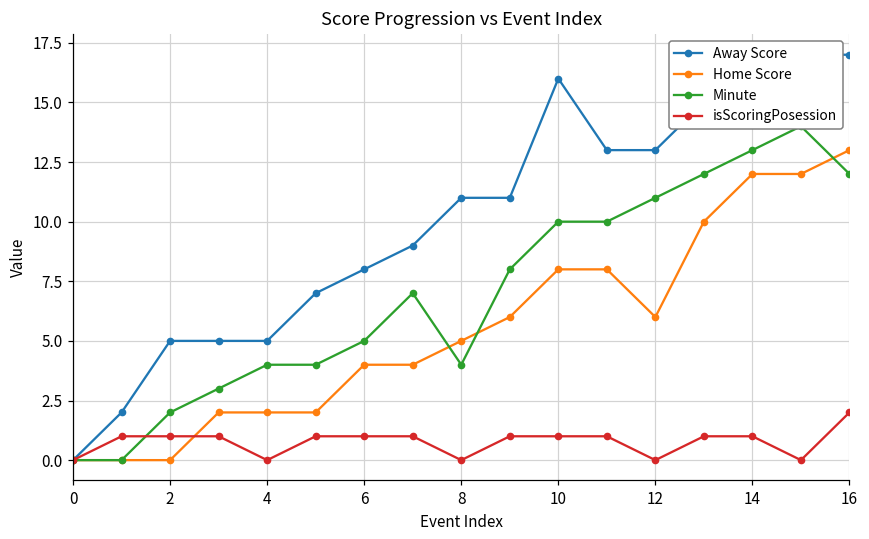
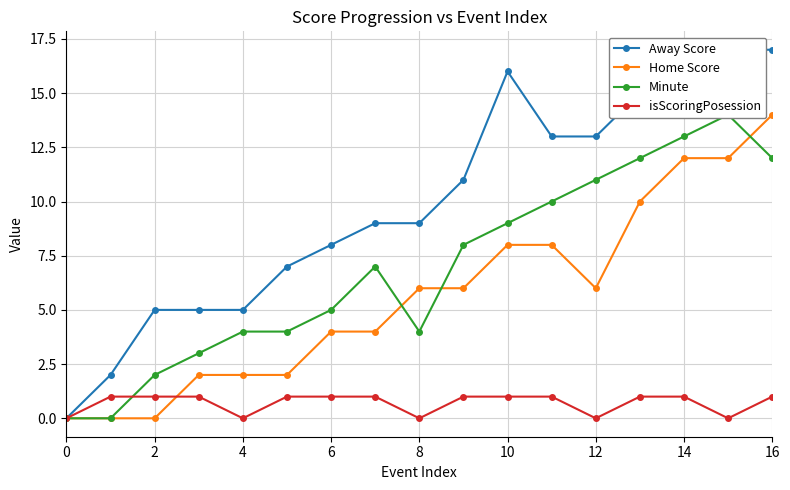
  {
    "Away Score": {
      "2": 5,
      "4": 5,
      "6": 8,
-     "8": 11,
+     "8": 9,
      "10": 16,
      "12": 13,
      "16": 17
    },
    "Home Score": {
      "2": 0,
      "4": 2,
      "6": 4,
-     "8": 5,
+     "8": 6,
      "10": 8,
      "12": 6,
      "14": 12,
-     "16": 13
+     "16": 14
    },
    "Minute": {
      "2": 2,
      "4": 4,
      "6": 5,
      "8": 4,
-     "10": 10,
+     "10": 9,
      "12": 11,
      "14": 13,
      "16": 12
    },
    "isScoringPosession": {
      "2": 1,
      "4": 0,
      "6": 1,
      "8": 0,
      "10": 1,
      "12": 0,
      "14": 1,
-     "16": 2
+     "16": 1
    }
  }
